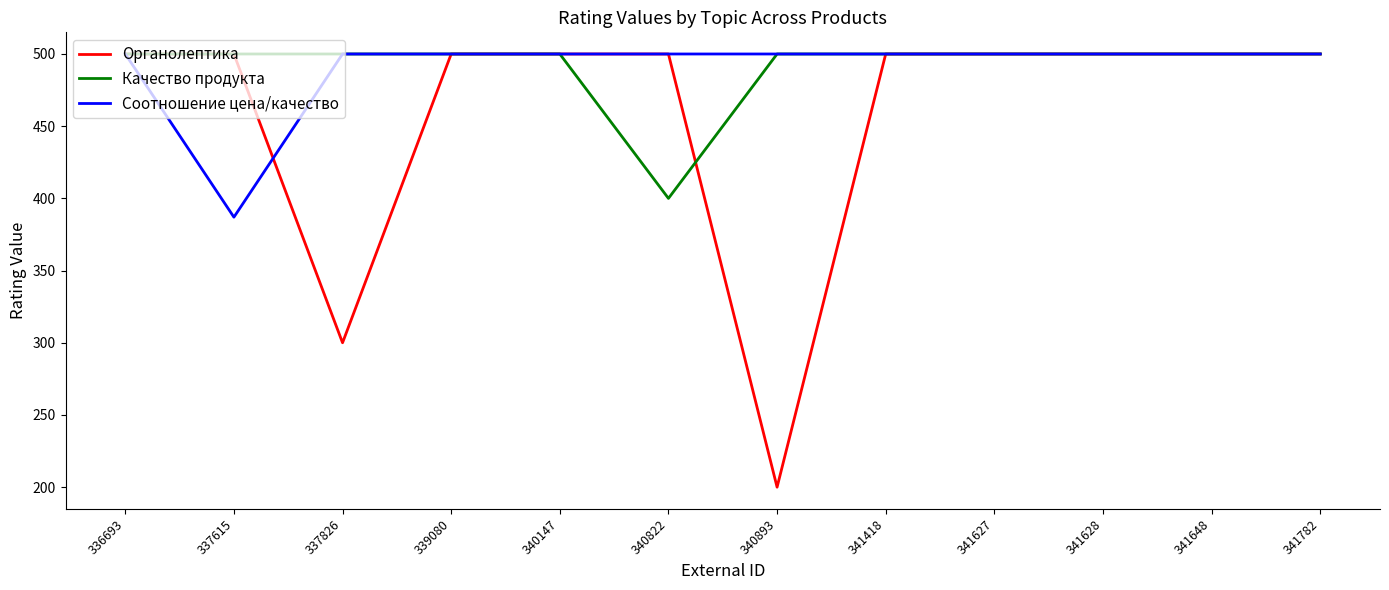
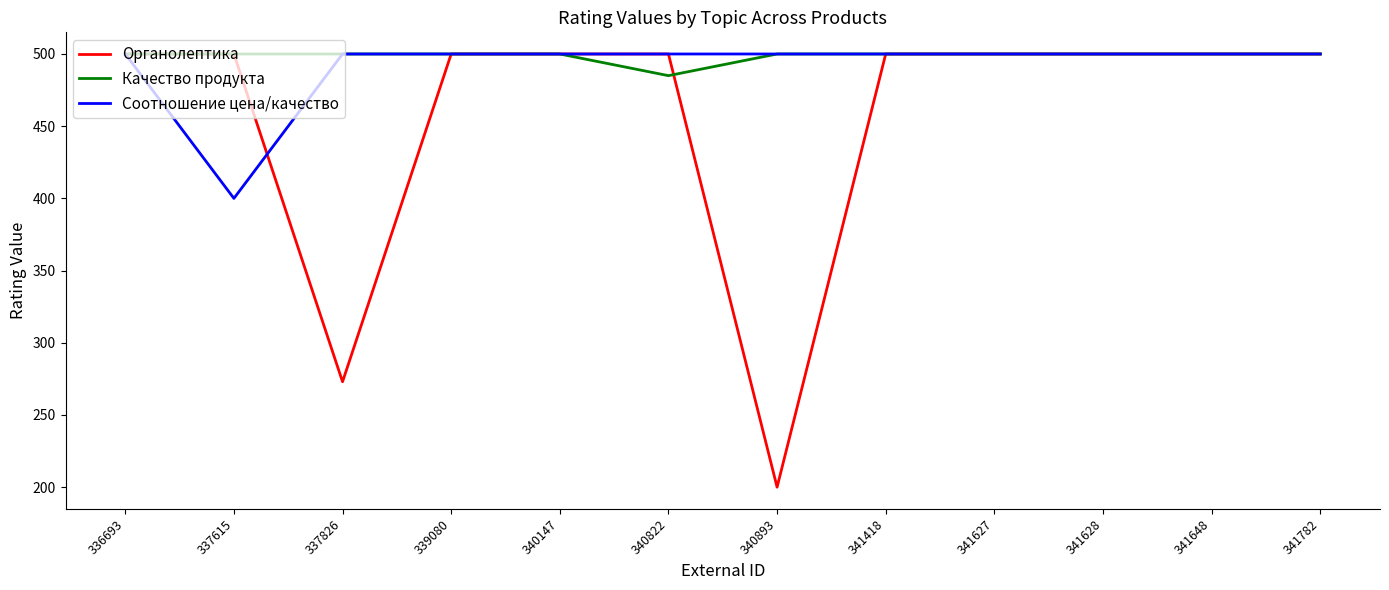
  {
    "Органолептика": {
-     "337826": 300,
+     "337826": 273,
      "340893": 200
    },
    "Качество продукта": {
-     "340822": 400
+     "340822": 485
    },
    "Соотношение цена/качество": {
-     "337615": 387
+     "337615": 400
    }
  }
